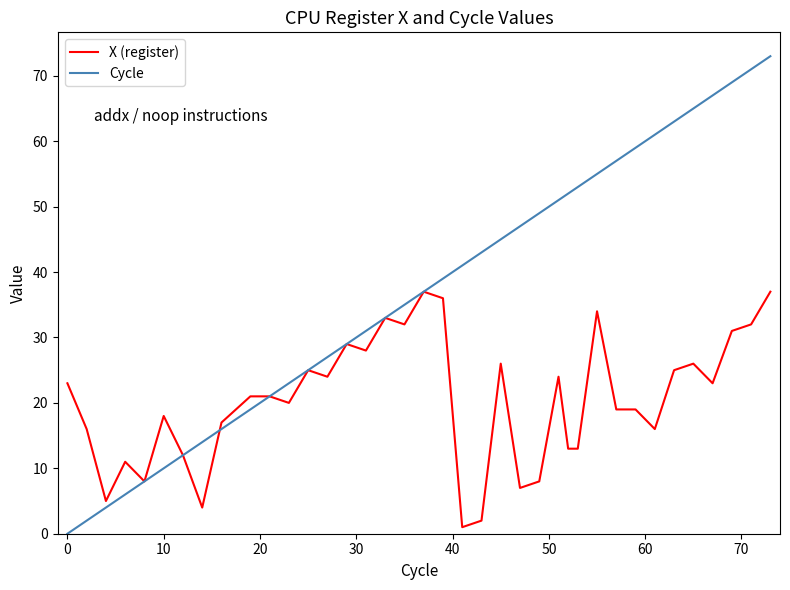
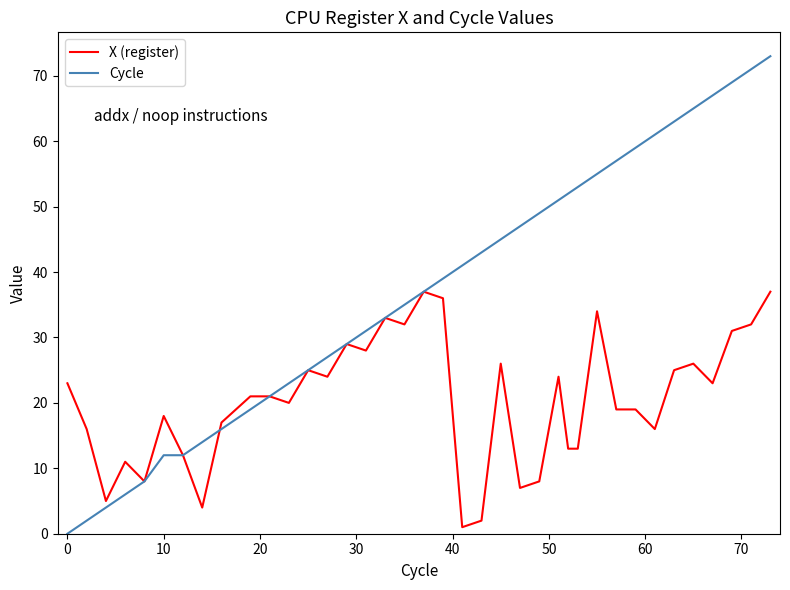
  {
    "X (register)": {
      "0": 23,
      "10": 18
    },
    "Cycle": {
      "0": 0,
-     "10": 10
+     "10": 12
    }
  }
